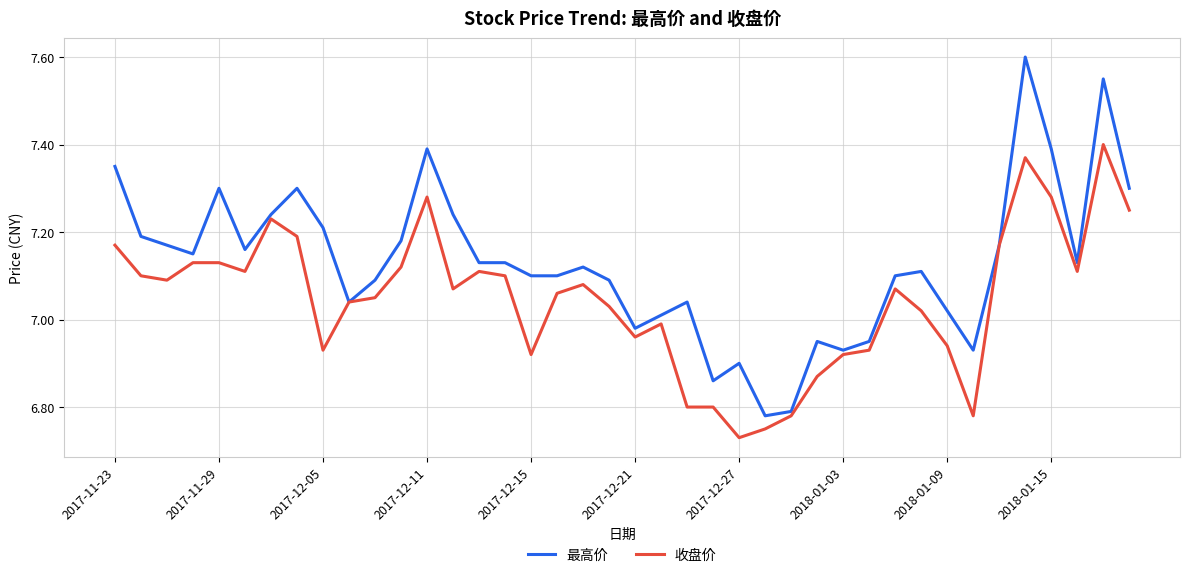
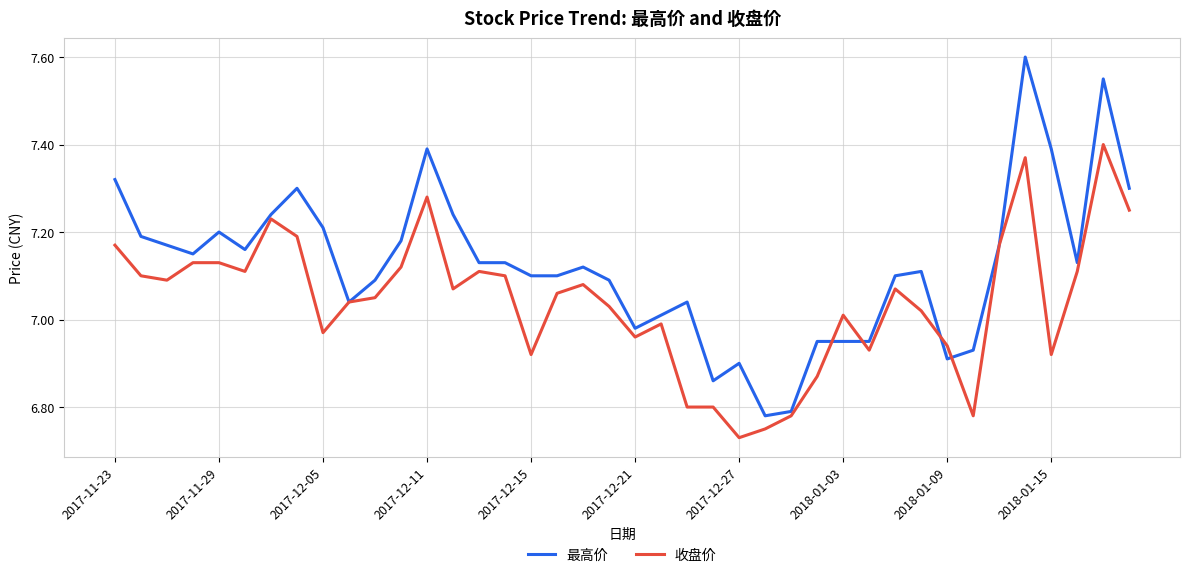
  {
    "最高价": {
-     "2017-11-23": 7.35,
-     "2017-11-29": 7.3,
+     "2017-11-23": 7.32,
+     "2017-11-29": 7.2,
      "2017-12-05": 7.21,
      "2017-12-11": 7.39,
      "2017-12-15": 7.10,
      "2017-12-21": 6.98,
      "2017-12-27": 6.90,
-     "2018-01-03": 6.93,
-     "2018-01-09": 7.02,
+     "2018-01-03": 6.95,
+     "2018-01-09": 6.91,
      "2018-01-15": 7.39
    },
    "收盘价": {
      "2017-11-23": 7.17,
      "2017-11-29": 7.13,
-     "2017-12-05": 6.93,
+     "2017-12-05": 6.97,
      "2017-12-11": 7.28,
      "2017-12-15": 6.92,
      "2017-12-21": 6.96,
      "2017-12-27": 6.73,
-     "2018-01-03": 6.92,
+     "2018-01-03": 7.01,
      "2018-01-09": 6.94,
-     "2018-01-15": 7.28
+     "2018-01-15": 6.92
    }
  }
